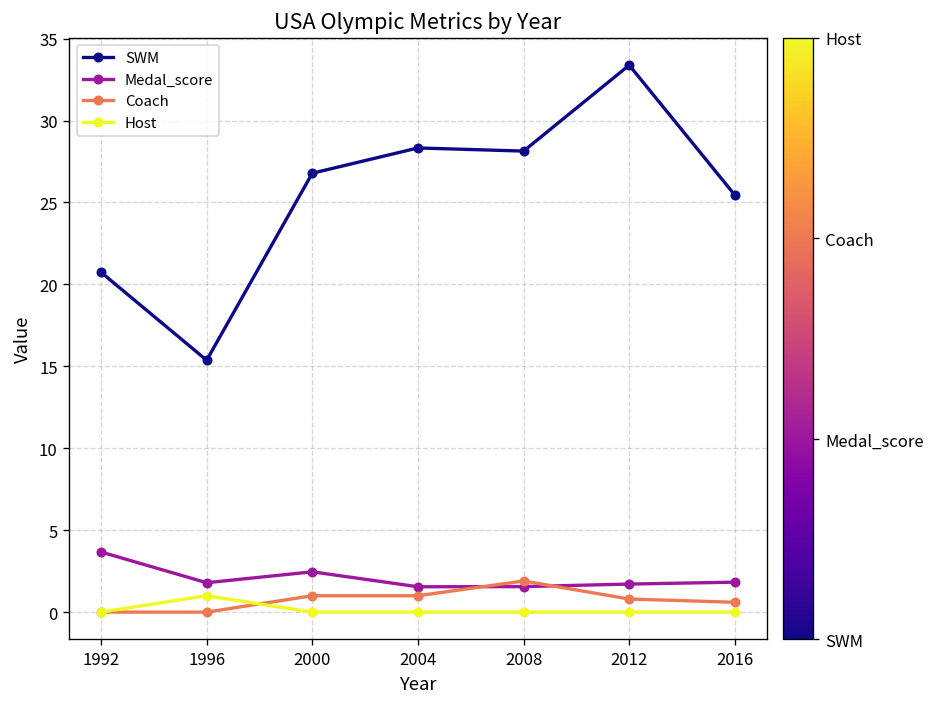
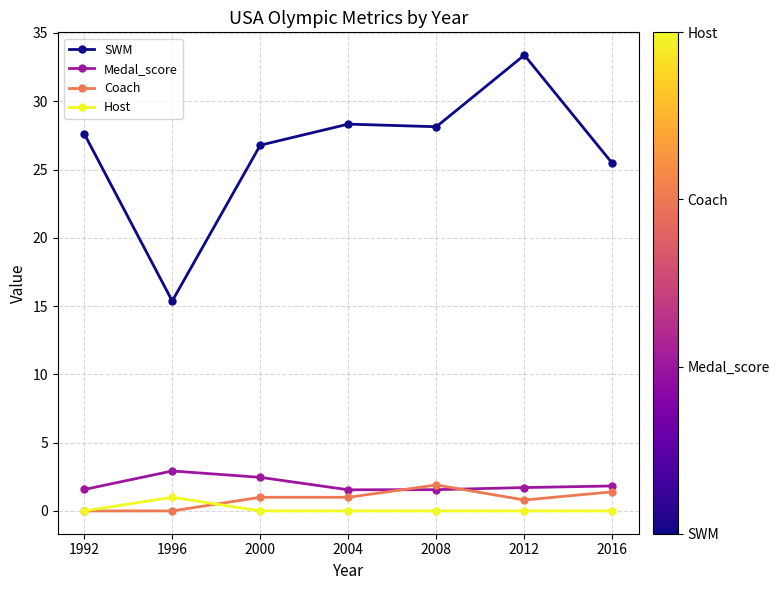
  {
    "SWM": {
-     "1992": 20.7,
+     "1992": 27.6,
      "1996": 15.4,
      "2000": 26.8,
      "2004": 28.3,
      "2008": 28.1,
      "2012": 33.4,
      "2016": 25.4
    },
    "Medal_score": {
-     "1992": 3.7,
-     "1996": 1.8,
+     "1992": 1.6,
+     "1996": 2.9,
      "2000": 2.5,
      "2004": 1.5,
      "2008": 1.6,
      "2012": 1.7,
      "2016": 1.8
    },
    "Coach": {
      "1996": 0.0,
      "2000": 1.0,
      "2004": 1.0,
      "2008": 1.9,
      "2012": 0.8,
-     "2016": 0.6
+     "2016": 1.4
    },
    "Host": {
      "1996": 1.0,
      "2000": 0.0,
      "2004": 0.0,
      "2008": 0.0,
      "2012": 0.0,
      "2016": 0.0
    }
  }
